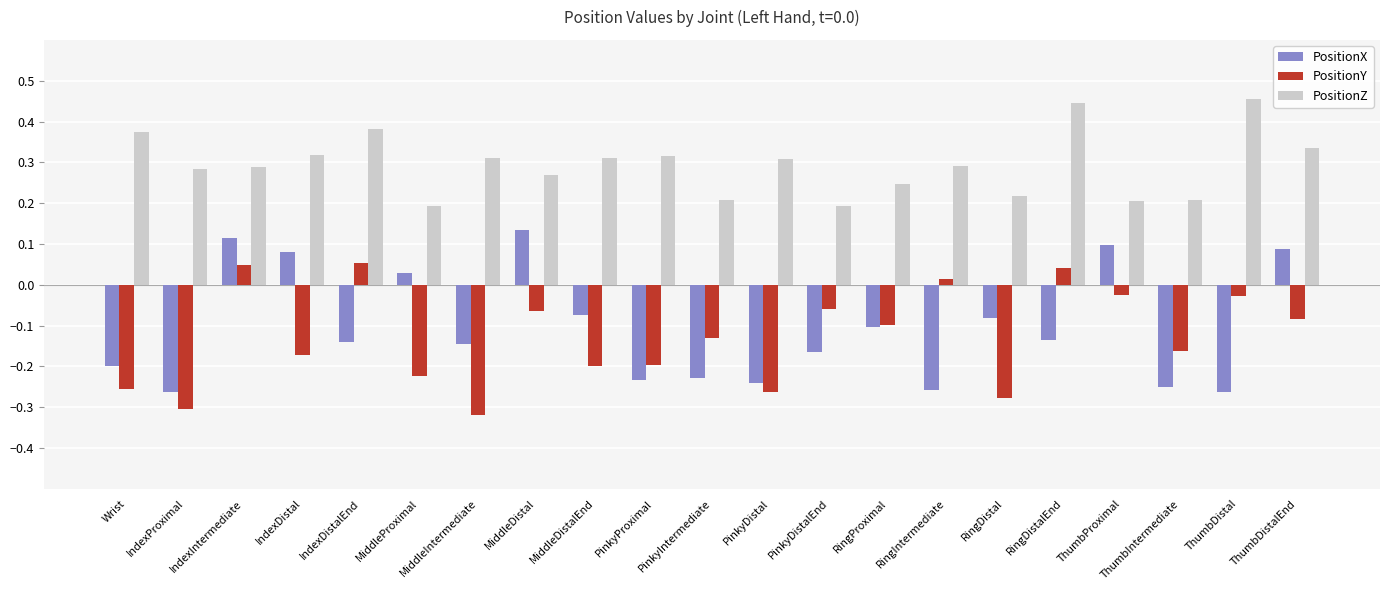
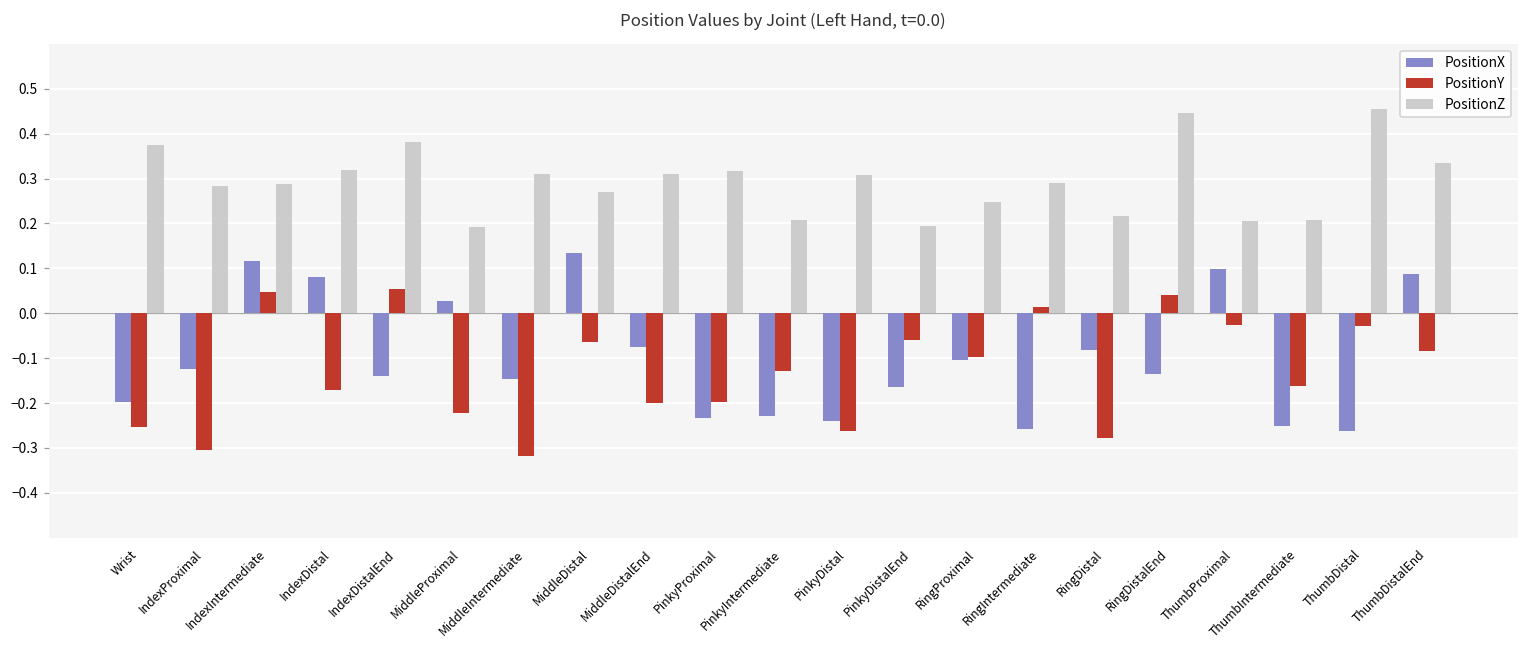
  {
    "PositionX": {
      "Wrist": -0.20,
-     "IndexProximal": -0.26,
+     "IndexProximal": -0.13,
      "IndexIntermediate": 0.12,
      "IndexDistal": 0.08,
      "IndexDistalEnd": -0.14,
      "MiddleProximal": 0.03,
      "MiddleIntermediate": -0.15,
      "MiddleDistal": 0.13,
      "MiddleDistalEnd": -0.08,
      "PinkyProximal": -0.23,
      "PinkyIntermediate": -0.23,
      "PinkyDistal": -0.24,
      "PinkyDistalEnd": -0.16,
      "RingProximal": -0.10,
      "RingIntermediate": -0.26,
      "RingDistal": -0.08,
      "RingDistalEnd": -0.14,
      "ThumbProximal": 0.10,
      "ThumbIntermediate": -0.25,
      "ThumbDistal": -0.26,
      "ThumbDistalEnd": 0.09
    },
    "PositionY": {
      "Wrist": -0.25,
      "IndexProximal": -0.30,
      "IndexIntermediate": 0.05,
      "IndexDistal": -0.17,
      "IndexDistalEnd": 0.05,
      "MiddleProximal": -0.22,
      "MiddleIntermediate": -0.32,
      "MiddleDistal": -0.07,
      "MiddleDistalEnd": -0.20,
      "PinkyProximal": -0.20,
      "PinkyIntermediate": -0.13,
      "PinkyDistal": -0.26,
      "PinkyDistalEnd": -0.06,
      "RingProximal": -0.10,
      "RingIntermediate": 0.02,
      "RingDistal": -0.28,
      "RingDistalEnd": 0.04,
      "ThumbProximal": -0.03,
      "ThumbIntermediate": -0.16,
      "ThumbDistal": -0.03,
      "ThumbDistalEnd": -0.08
    },
    "PositionZ": {
      "Wrist": 0.37,
      "IndexProximal": 0.28,
      "IndexIntermediate": 0.29,
      "IndexDistal": 0.32,
      "IndexDistalEnd": 0.38,
      "MiddleProximal": 0.19,
      "MiddleIntermediate": 0.31,
      "MiddleDistal": 0.27,
      "MiddleDistalEnd": 0.31,
      "PinkyProximal": 0.32,
      "PinkyIntermediate": 0.21,
      "PinkyDistal": 0.31,
      "PinkyDistalEnd": 0.19,
      "RingProximal": 0.25,
      "RingIntermediate": 0.29,
      "RingDistal": 0.22,
      "RingDistalEnd": 0.45,
      "ThumbProximal": 0.21,
      "ThumbIntermediate": 0.21,
      "ThumbDistal": 0.45,
      "ThumbDistalEnd": 0.34
    }
  }
